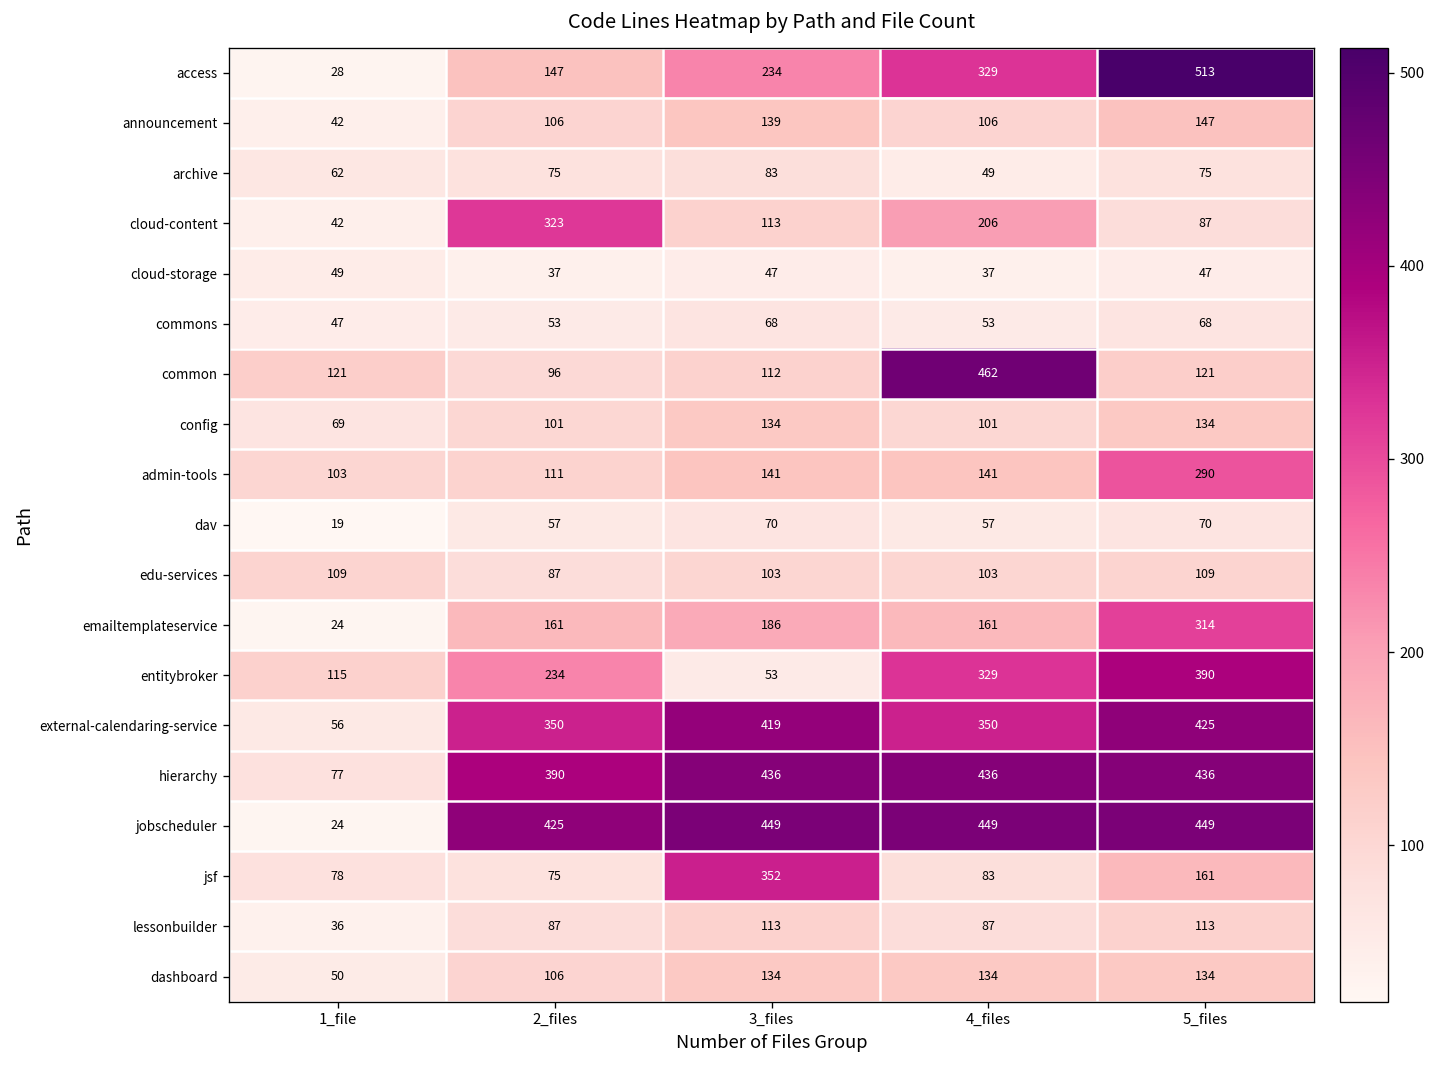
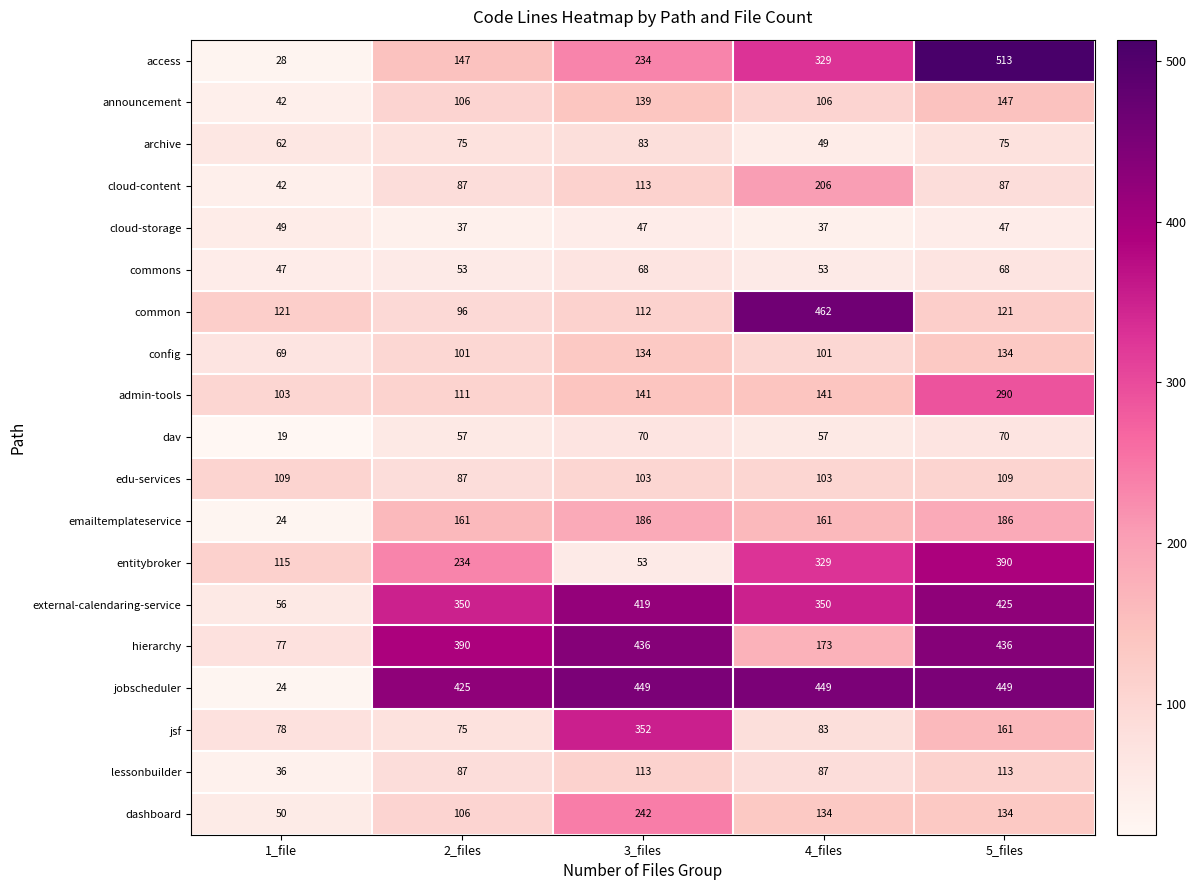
  {
    "access": {
      "1_file": 28,
      "2_files": 147,
      "3_files": 234,
      "4_files": 329,
      "5_files": 513
    },
    "announcement": {
      "1_file": 42,
      "2_files": 106,
      "3_files": 139,
      "4_files": 106,
      "5_files": 147
    },
    "archive": {
      "1_file": 62,
      "2_files": 75,
      "3_files": 83,
      "4_files": 49,
      "5_files": 75
    },
    "cloud-content": {
      "1_file": 42,
-     "2_files": 323,
+     "2_files": 87,
      "3_files": 113,
      "4_files": 206,
      "5_files": 87
    },
    "cloud-storage": {
      "1_file": 49,
      "2_files": 37,
      "3_files": 47,
      "4_files": 37,
      "5_files": 47
    },
    "commons": {
      "1_file": 47,
      "2_files": 53,
      "3_files": 68,
      "4_files": 53,
      "5_files": 68
    },
    "common": {
      "1_file": 121,
      "2_files": 96,
      "3_files": 112,
      "4_files": 462,
      "5_files": 121
    },
    "config": {
      "1_file": 69,
      "2_files": 101,
      "3_files": 134,
      "4_files": 101,
      "5_files": 134
    },
    "admin-tools": {
      "1_file": 103,
      "2_files": 111,
      "3_files": 141,
      "4_files": 141,
      "5_files": 290
    },
    "dav": {
      "1_file": 19,
      "2_files": 57,
      "3_files": 70,
      "4_files": 57,
      "5_files": 70
    },
    "edu-services": {
      "1_file": 109,
      "2_files": 87,
      "3_files": 103,
      "4_files": 103,
      "5_files": 109
    },
    "emailtemplateservice": {
      "1_file": 24,
      "2_files": 161,
      "3_files": 186,
      "4_files": 161,
-     "5_files": 314
+     "5_files": 186
    },
    "entitybroker": {
      "1_file": 115,
      "2_files": 234,
      "3_files": 53,
      "4_files": 329,
      "5_files": 390
    },
    "external-calendaring-service": {
      "1_file": 56,
      "2_files": 350,
      "3_files": 419,
      "4_files": 350,
      "5_files": 425
    },
    "hierarchy": {
      "1_file": 77,
      "2_files": 390,
      "3_files": 436,
-     "4_files": 436,
+     "4_files": 173,
      "5_files": 436
    },
    "jobscheduler": {
      "1_file": 24,
      "2_files": 425,
      "3_files": 449,
      "4_files": 449,
      "5_files": 449
    },
    "jsf": {
      "1_file": 78,
      "2_files": 75,
      "3_files": 352,
      "4_files": 83,
      "5_files": 161
    },
    "lessonbuilder": {
      "1_file": 36,
      "2_files": 87,
      "3_files": 113,
      "4_files": 87,
      "5_files": 113
    },
    "dashboard": {
      "1_file": 50,
      "2_files": 106,
-     "3_files": 134,
+     "3_files": 242,
      "4_files": 134,
      "5_files": 134
    }
  }
